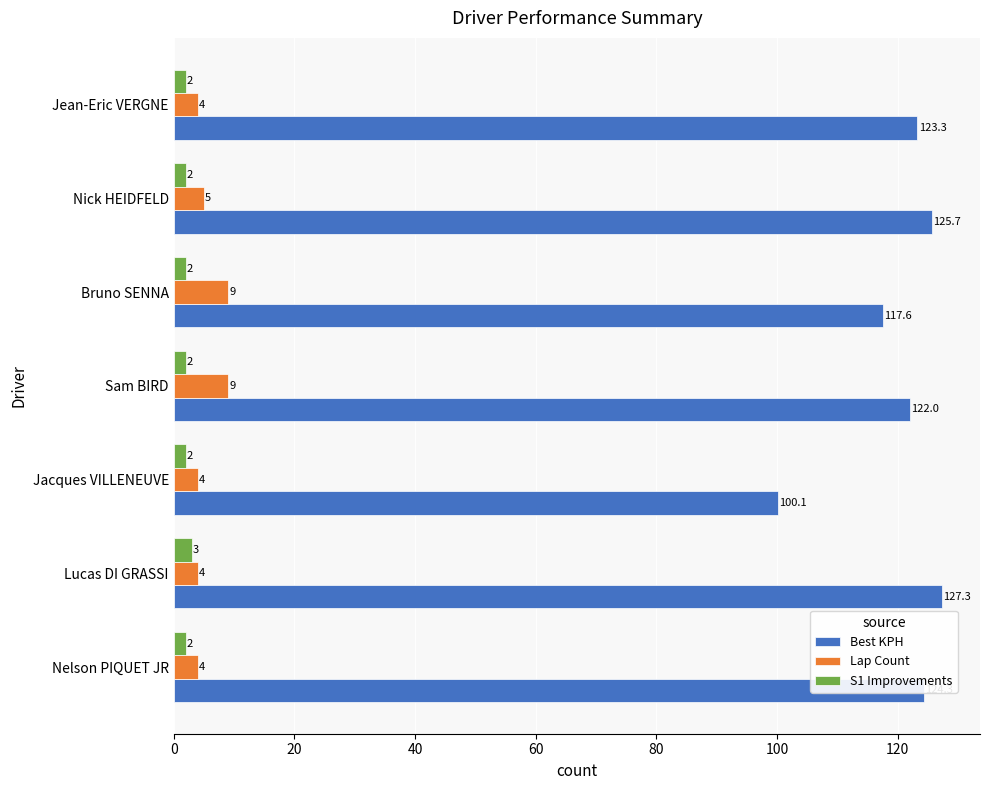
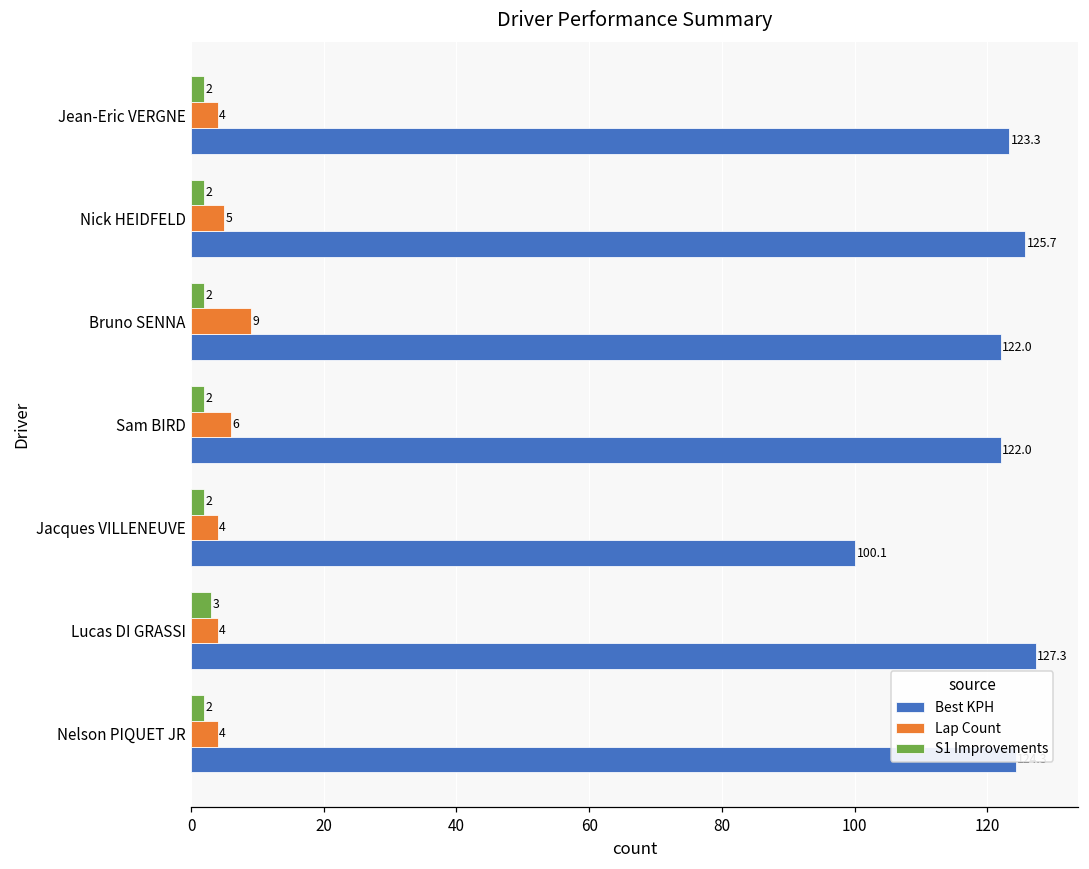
  {
    "Best KPH": {
      "Jean-Eric VERGNE": 123.3,
      "Nick HEIDFELD": 125.7,
-     "Bruno SENNA": 117.6,
+     "Bruno SENNA": 122.0,
      "Sam BIRD": 122.0,
      "Jacques VILLENEUVE": 100.1,
      "Lucas DI GRASSI": 127.3
    },
    "Lap Count": {
      "Jean-Eric VERGNE": 4,
      "Nick HEIDFELD": 5,
      "Bruno SENNA": 9,
-     "Sam BIRD": 9,
+     "Sam BIRD": 6,
      "Jacques VILLENEUVE": 4,
      "Lucas DI GRASSI": 4,
      "Nelson PIQUET JR": 4
    },
    "S1 Improvements": {
      "Jean-Eric VERGNE": 2,
      "Nick HEIDFELD": 2,
      "Bruno SENNA": 2,
      "Sam BIRD": 2,
      "Jacques VILLENEUVE": 2,
      "Lucas DI GRASSI": 3,
      "Nelson PIQUET JR": 2
    }
  }
